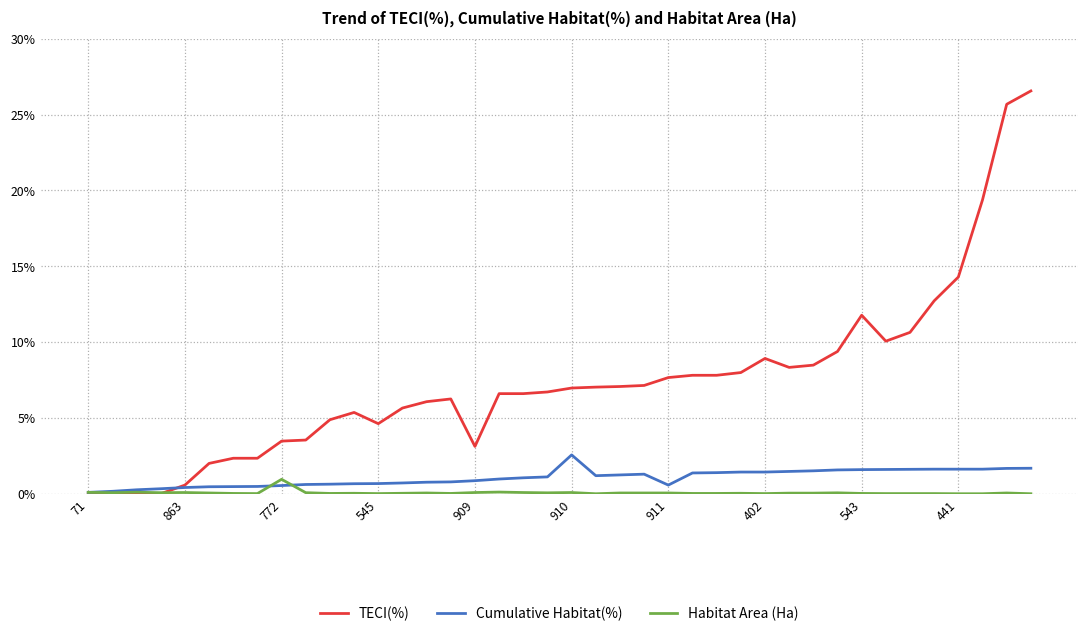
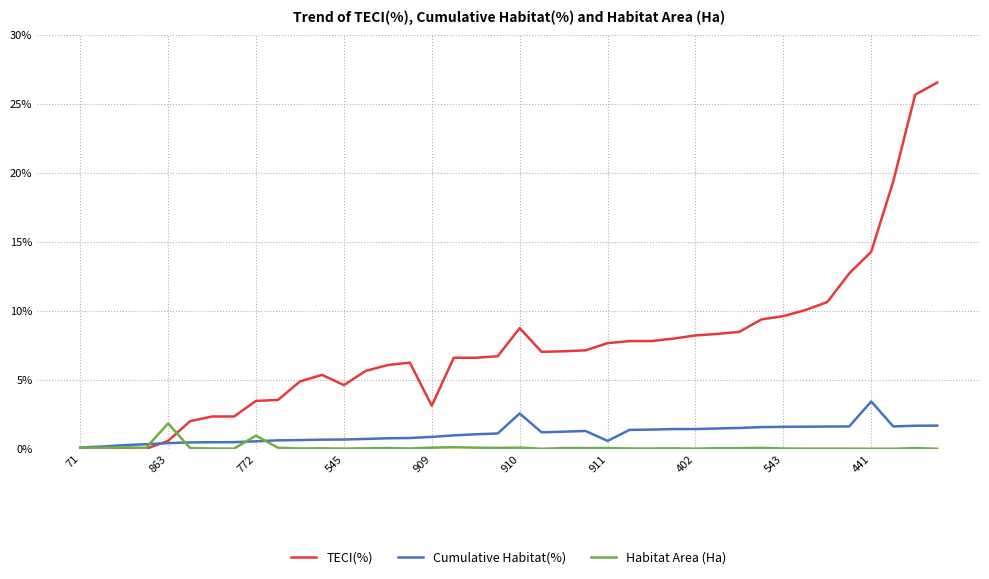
  {
    "TECI(%)": {
      "772": "3.5%",
      "545": "4.6%",
      "909": "3.1%",
-     "910": "7.0%",
+     "910": "8.8%",
      "911": "7.7%",
-     "402": "8.9%",
-     "543": "11.8%",
+     "402": "8.2%",
+     "543": "9.6%",
      "441": "14.3%"
    },
    "Cumulative Habitat(%)": {
      "772": "0.5%",
      "545": "0.7%",
      "909": "0.9%",
      "910": "2.6%",
      "911": "0.6%",
      "402": "1.4%",
      "543": "1.6%",
-     "441": "1.6%"
+     "441": "3.4%"
    },
    "Habitat Area (Ha)": {
-     "863": "0.1%",
+     "863": "1.8%",
      "772": "1.0%",
      "545": "0.0%",
      "909": "0.1%",
      "910": "0.1%",
      "911": "0.1%",
      "402": "0.0%",
      "543": "0.0%",
      "441": "0.0%"
    }
  }
